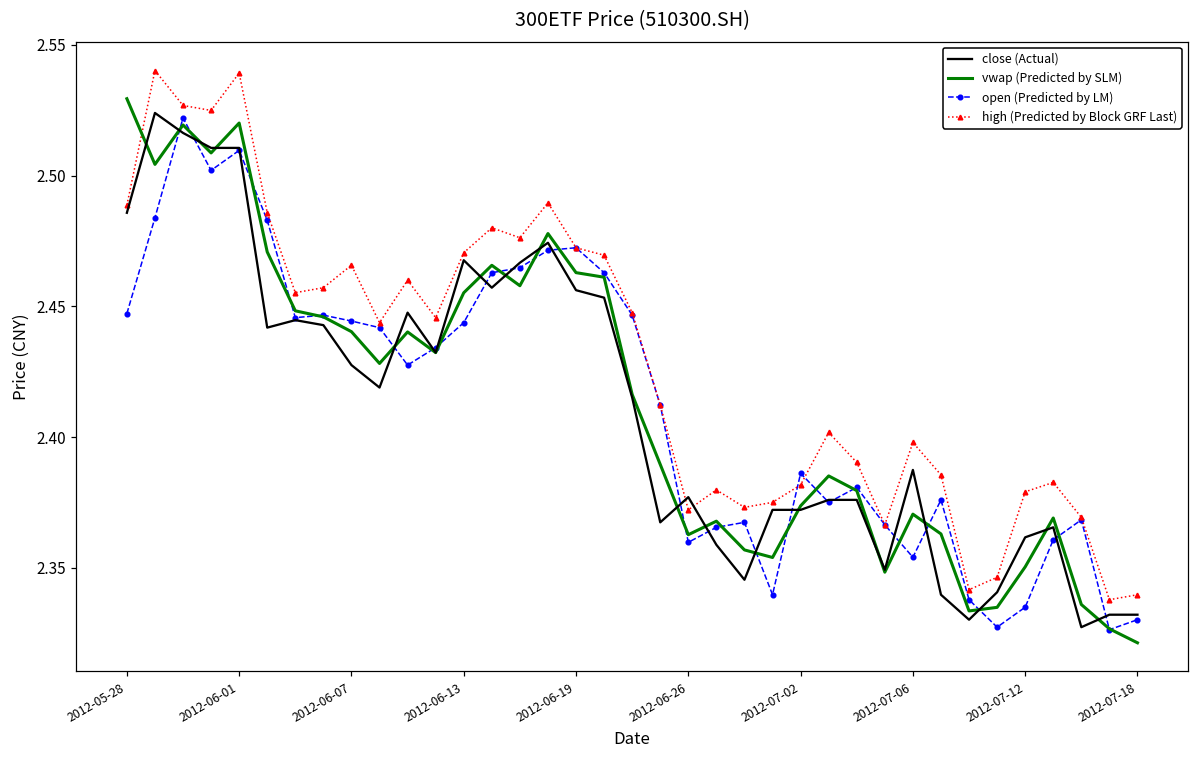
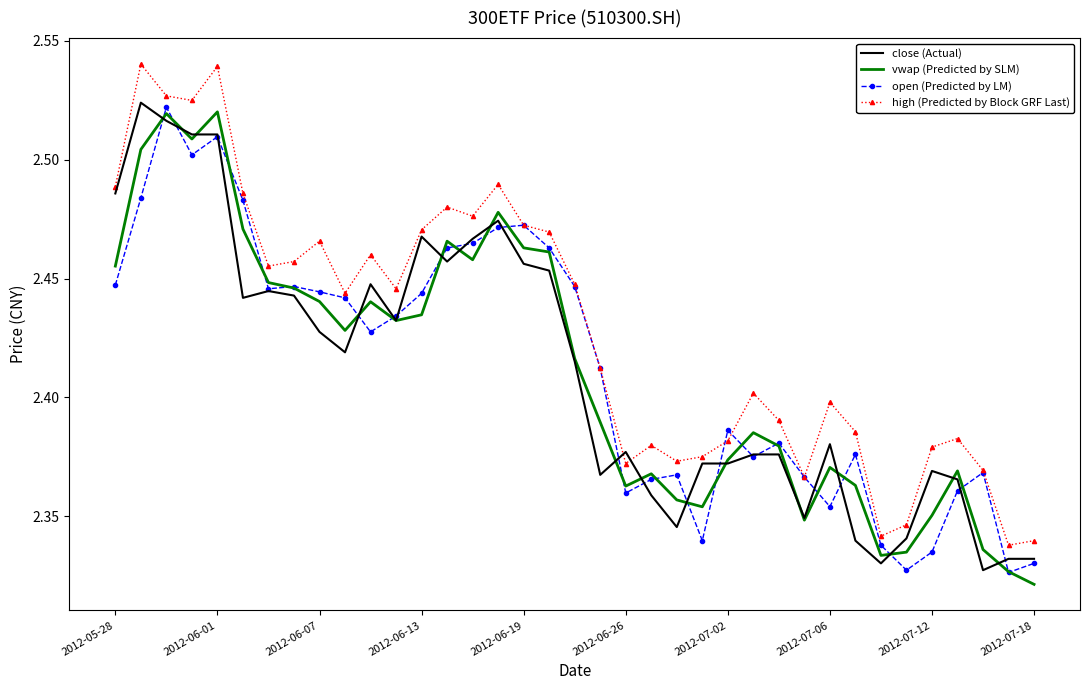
  {
    "close (Actual)": {
      "2012-05-28": 2.486,
      "2012-06-07": 2.428,
      "2012-06-13": 2.468,
      "2012-06-19": 2.456,
      "2012-06-26": 2.377,
      "2012-07-02": 2.372,
-     "2012-07-06": 2.388,
-     "2012-07-12": 2.362,
+     "2012-07-06": 2.380,
+     "2012-07-12": 2.369,
      "2012-07-18": 2.332
    },
    "vwap (Predicted by SLM)": {
-     "2012-05-28": 2.529,
+     "2012-05-28": 2.455,
      "2012-06-01": 2.520,
      "2012-06-07": 2.440,
-     "2012-06-13": 2.455,
+     "2012-06-13": 2.435,
      "2012-06-19": 2.463,
      "2012-06-26": 2.363,
      "2012-07-02": 2.374,
      "2012-07-06": 2.371,
      "2012-07-12": 2.350,
      "2012-07-18": 2.321
    },
    "open (Predicted by LM)": {
      "2012-05-28": 2.447,
      "2012-06-07": 2.444,
      "2012-06-13": 2.444,
      "2012-06-26": 2.360,
      "2012-07-02": 2.386,
      "2012-07-06": 2.354,
      "2012-07-12": 2.335,
      "2012-07-18": 2.330
    },
    "high (Predicted by Block GRF Last)": {
      "2012-05-28": 2.489,
      "2012-06-01": 2.539,
      "2012-06-07": 2.466,
      "2012-06-13": 2.471,
      "2012-06-26": 2.372,
      "2012-07-02": 2.382,
      "2012-07-06": 2.398,
      "2012-07-12": 2.379,
      "2012-07-18": 2.340
    }
  }
